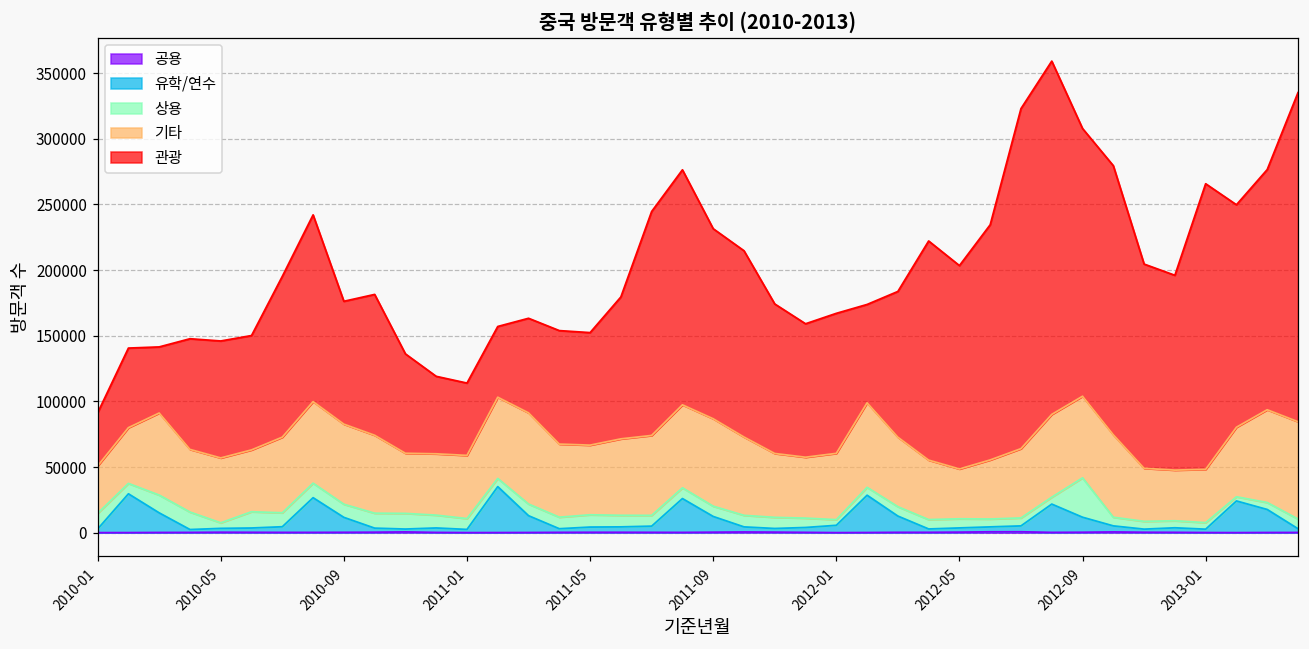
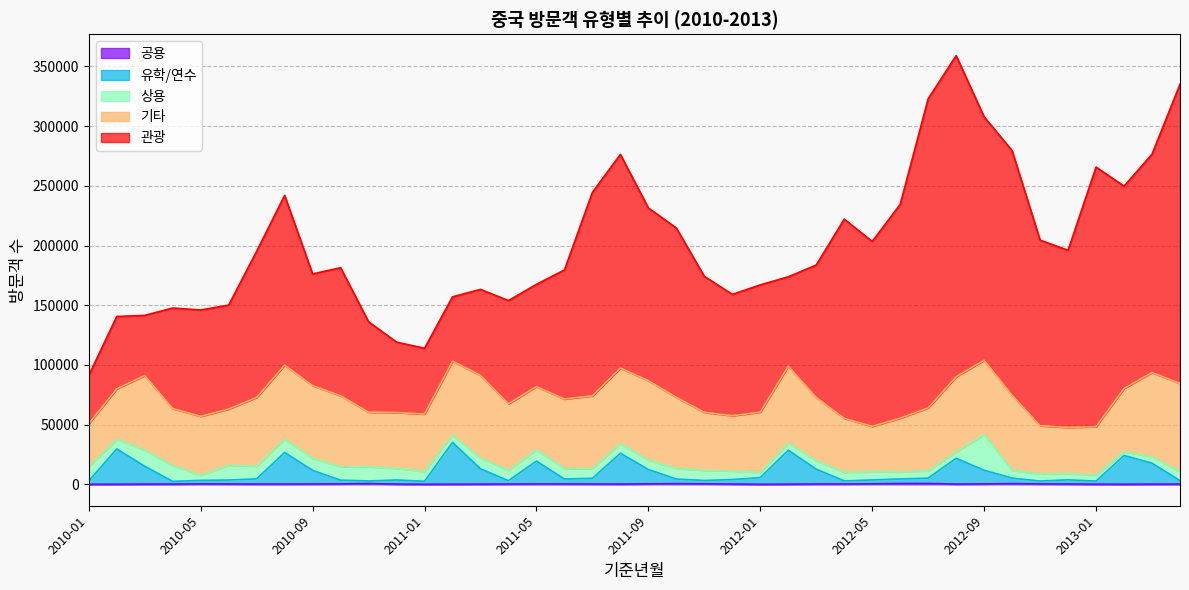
  {
    "공용": {
      "2010-01": 0,
      "2010-05": 0,
      "2010-09": 0,
      "2011-01": 0,
      "2011-05": 0,
      "2011-09": 0,
      "2012-01": 0,
      "2012-05": 0,
      "2012-09": 0,
      "2013-01": 0
    },
    "유학/연수": {
      "2010-01": 3000,
      "2010-05": 3000,
      "2010-09": 11000,
      "2011-01": 2000,
-     "2011-05": 4000,
+     "2011-05": 19000,
      "2011-09": 12000,
      "2012-01": 6000,
      "2012-05": 3000,
      "2012-09": 11000,
      "2013-01": 3000
    },
    "상용": {
      "2010-01": 12000,
      "2010-05": 4000,
      "2010-09": 10000,
      "2011-01": 8000,
      "2011-05": 9000,
      "2011-09": 8000,
      "2012-01": 4000,
      "2012-05": 7000,
      "2012-09": 30000,
      "2013-01": 5000
    },
    "기타": {
      "2010-01": 36000,
      "2010-05": 49000,
      "2010-09": 61000,
      "2011-01": 48000,
      "2011-05": 53000,
      "2011-09": 67000,
      "2012-01": 50000,
      "2012-05": 38000,
      "2012-09": 62000,
      "2013-01": 41000
    },
    "관광": {
      "2010-01": 40000,
      "2010-05": 89000,
      "2010-09": 94000,
      "2011-01": 55000,
      "2011-05": 86000,
      "2011-09": 145000,
      "2012-01": 107000,
      "2012-05": 155000,
      "2012-09": 204000,
      "2013-01": 217000
    }
  }
